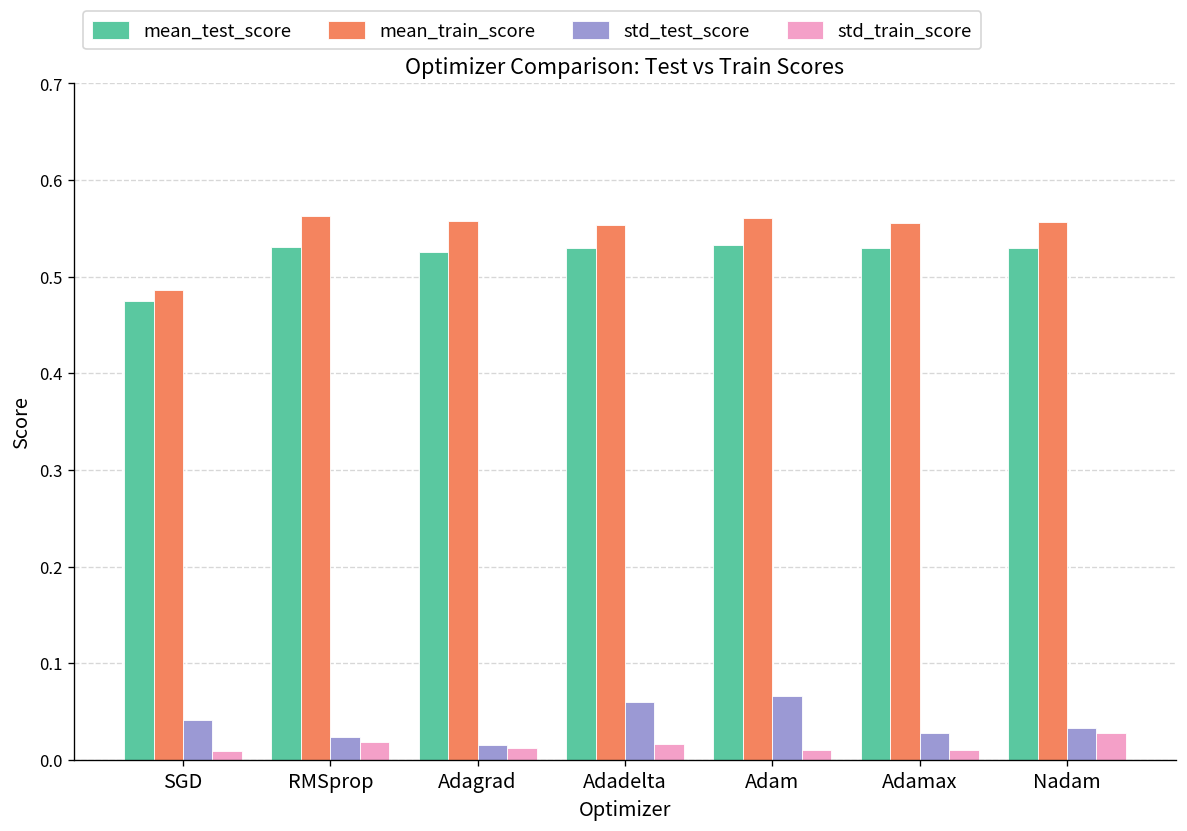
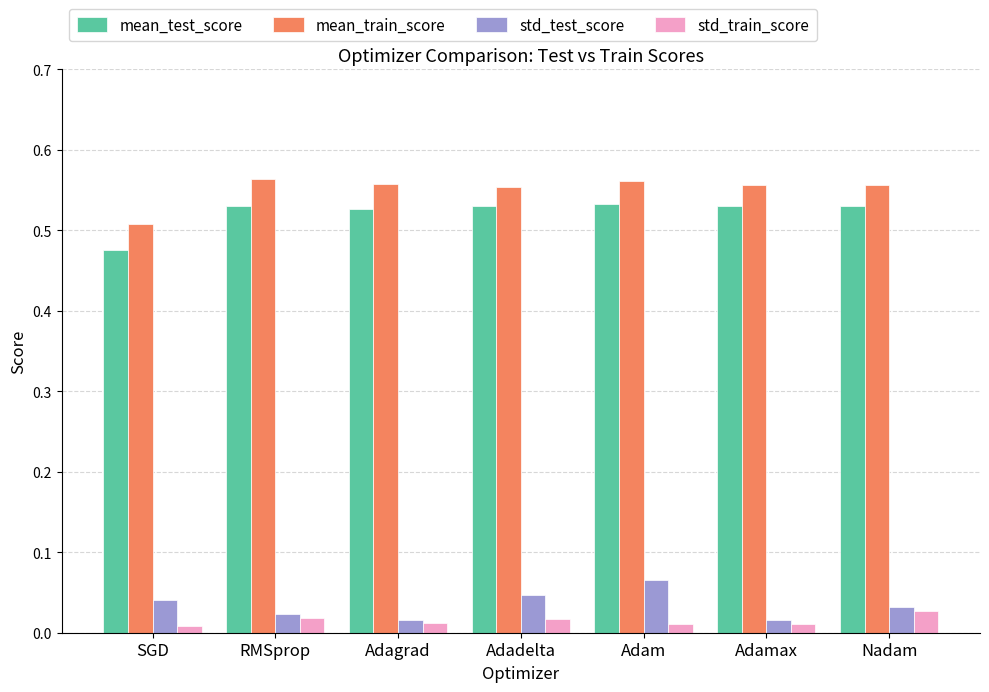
  {
    "mean_test_score": {
      "SGD": 0.48,
      "RMSprop": 0.53,
      "Adagrad": 0.53,
      "Adadelta": 0.53,
      "Adam": 0.53,
      "Adamax": 0.53,
      "Nadam": 0.53
    },
    "mean_train_score": {
-     "SGD": 0.49,
+     "SGD": 0.51,
      "RMSprop": 0.56,
      "Adagrad": 0.56,
      "Adadelta": 0.55,
      "Adam": 0.56,
      "Adamax": 0.56,
      "Nadam": 0.56
    },
    "std_test_score": {
      "SGD": 0.04,
      "RMSprop": 0.02,
      "Adagrad": 0.02,
-     "Adadelta": 0.06,
+     "Adadelta": 0.05,
      "Adam": 0.07,
-     "Adamax": 0.03,
+     "Adamax": 0.02,
      "Nadam": 0.03
    },
    "std_train_score": {
      "SGD": 0.01,
      "RMSprop": 0.02,
      "Adagrad": 0.01,
      "Adadelta": 0.02,
      "Adam": 0.01,
      "Adamax": 0.01,
      "Nadam": 0.03
    }
  }
